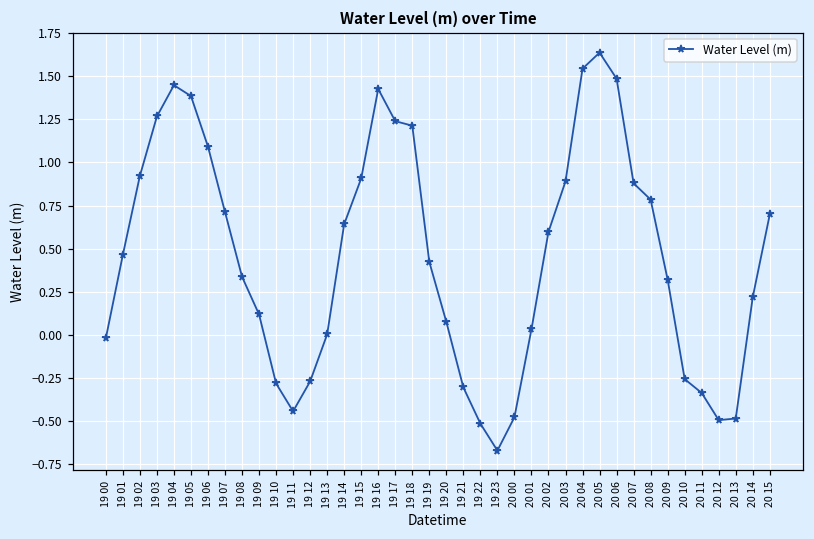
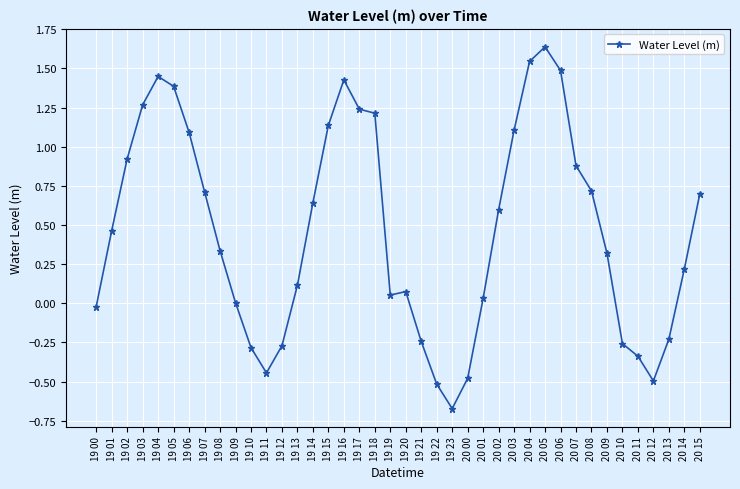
  {
    "19 00": -0.02,
    "19 01": 0.46,
    "19 02": 0.92,
    "19 03": 1.27,
    "19 04": 1.45,
    "19 05": 1.39,
    "19 06": 1.09,
    "19 07": 0.71,
    "19 08": 0.34,
-   "19 09": 0.12,
+   "19 09": 0.00,
    "19 10": -0.28,
    "19 11": -0.44,
    "19 12": -0.27,
-   "19 13": 0.00,
+   "19 13": 0.11,
    "19 14": 0.64,
-   "19 15": 0.91,
+   "19 15": 1.14,
    "19 16": 1.43,
    "19 17": 1.24,
    "19 18": 1.21,
-   "19 19": 0.42,
+   "19 19": 0.05,
    "19 20": 0.07,
-   "19 21": -0.31,
+   "19 21": -0.24,
    "19 22": -0.52,
    "19 23": -0.67,
    "20 00": -0.48,
    "20 01": 0.03,
    "20 02": 0.60,
-   "20 03": 0.89,
+   "20 03": 1.11,
    "20 04": 1.54,
    "20 05": 1.64,
    "20 06": 1.49,
    "20 07": 0.88,
-   "20 08": 0.78,
+   "20 08": 0.72,
    "20 09": 0.32,
    "20 10": -0.26,
    "20 11": -0.34,
    "20 12": -0.50,
-   "20 13": -0.49,
+   "20 13": -0.23,
    "20 14": 0.22,
    "20 15": 0.70
  }
